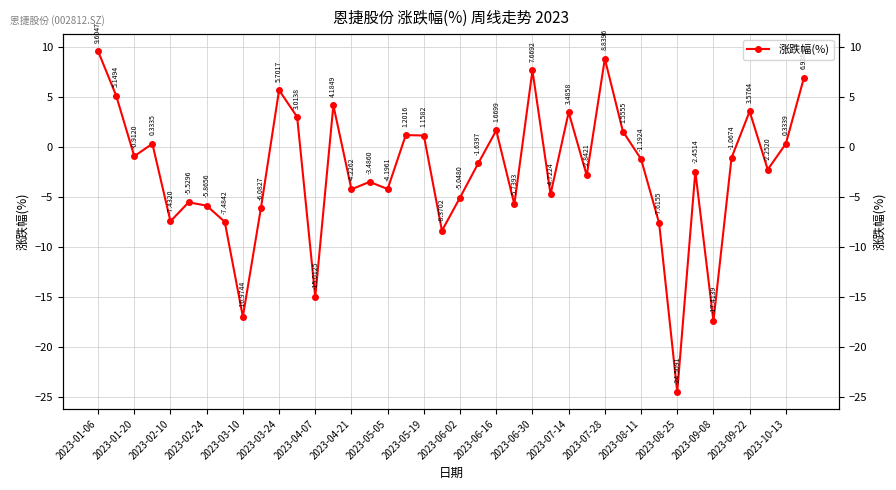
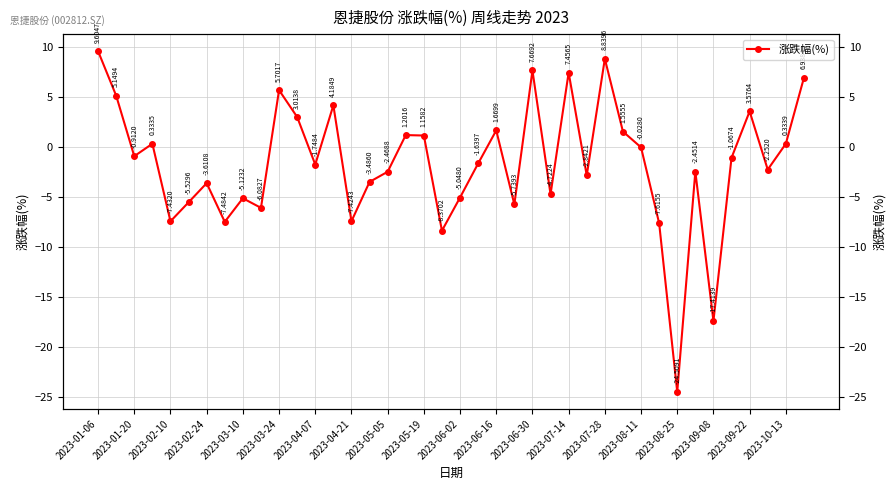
  {
    "2023-01-06": 9.6047,
    "2023-01-20": -0.9120,
    "2023-02-10": -7.4320,
-   "2023-02-24": -5.8656,
-   "2023-03-10": -16.9744,
+   "2023-02-24": -3.6108,
+   "2023-03-10": -5.1232,
    "2023-03-24": 5.7017,
-   "2023-04-07": -15.0125,
-   "2023-04-21": -4.2262,
-   "2023-05-05": -4.1961,
+   "2023-04-07": -1.7484,
+   "2023-04-21": -7.4243,
+   "2023-05-05": -2.4688,
    "2023-05-19": 1.1582,
    "2023-06-02": -5.0480,
    "2023-06-16": 1.6699,
    "2023-06-30": 7.6692,
-   "2023-07-14": 3.4858,
+   "2023-07-14": 7.4565,
    "2023-07-28": 8.8396,
-   "2023-08-11": -1.1924,
+   "2023-08-11": -0.0280,
    "2023-08-25": -24.5091,
    "2023-09-08": -17.4139,
    "2023-09-22": 3.5764,
    "2023-10-13": 0.3339
  }
